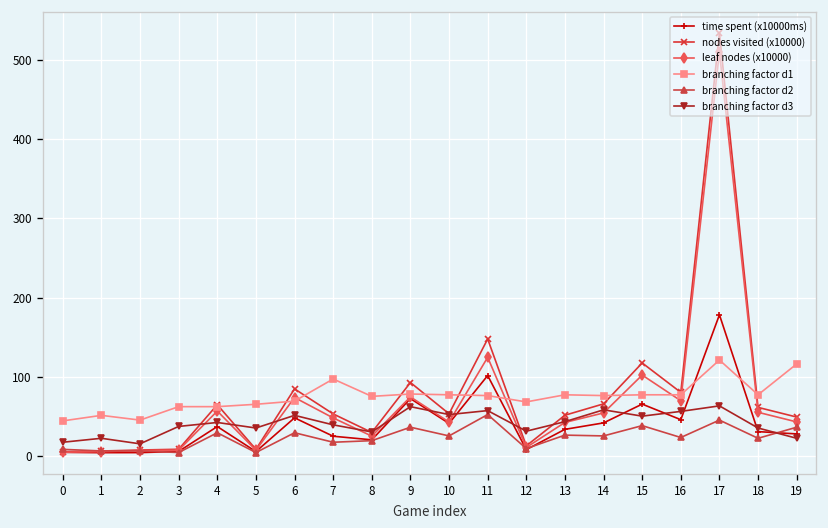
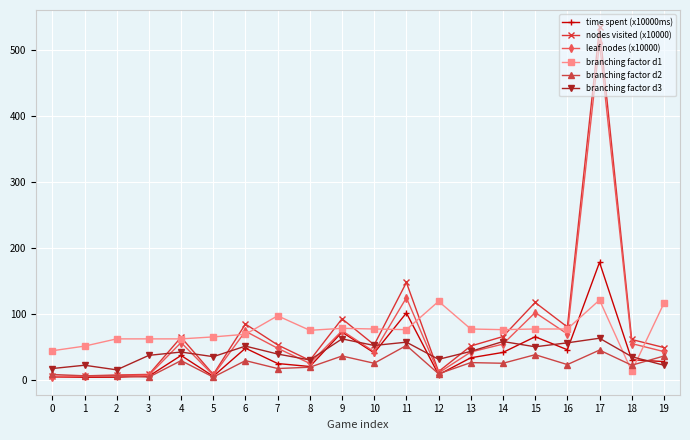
  {
    "branching factor d1": {
      "0": 40,
      "1": 50,
-     "2": 50,
+     "2": 60,
      "3": 60,
      "5": 70,
      "6": 70,
      "7": 100,
      "8": 80,
      "10": 80,
      "11": 80,
-     "12": 70,
+     "12": 120,
      "13": 80,
      "14": 80,
      "15": 80,
      "17": 120,
-     "18": 80,
+     "18": 10,
      "19": 120
    }
  }
